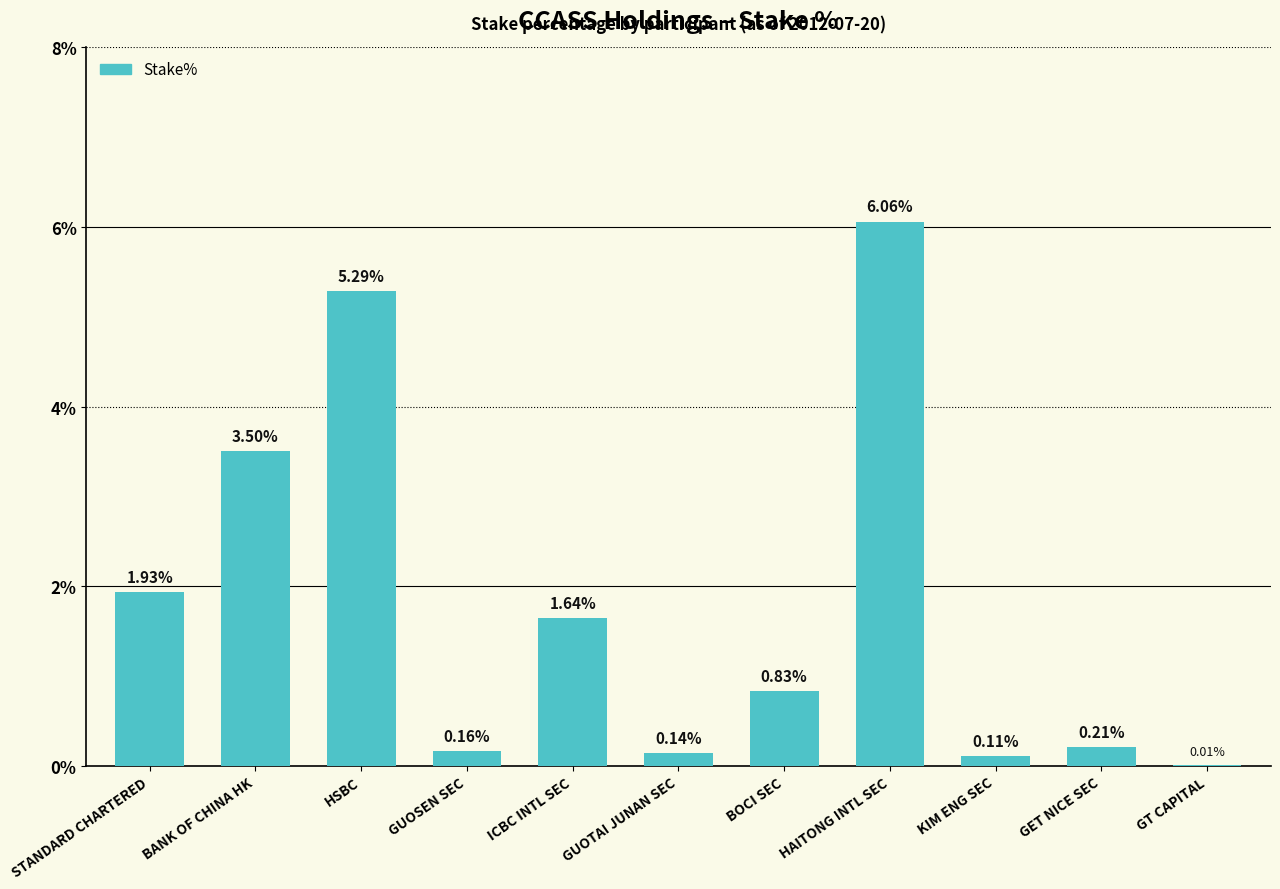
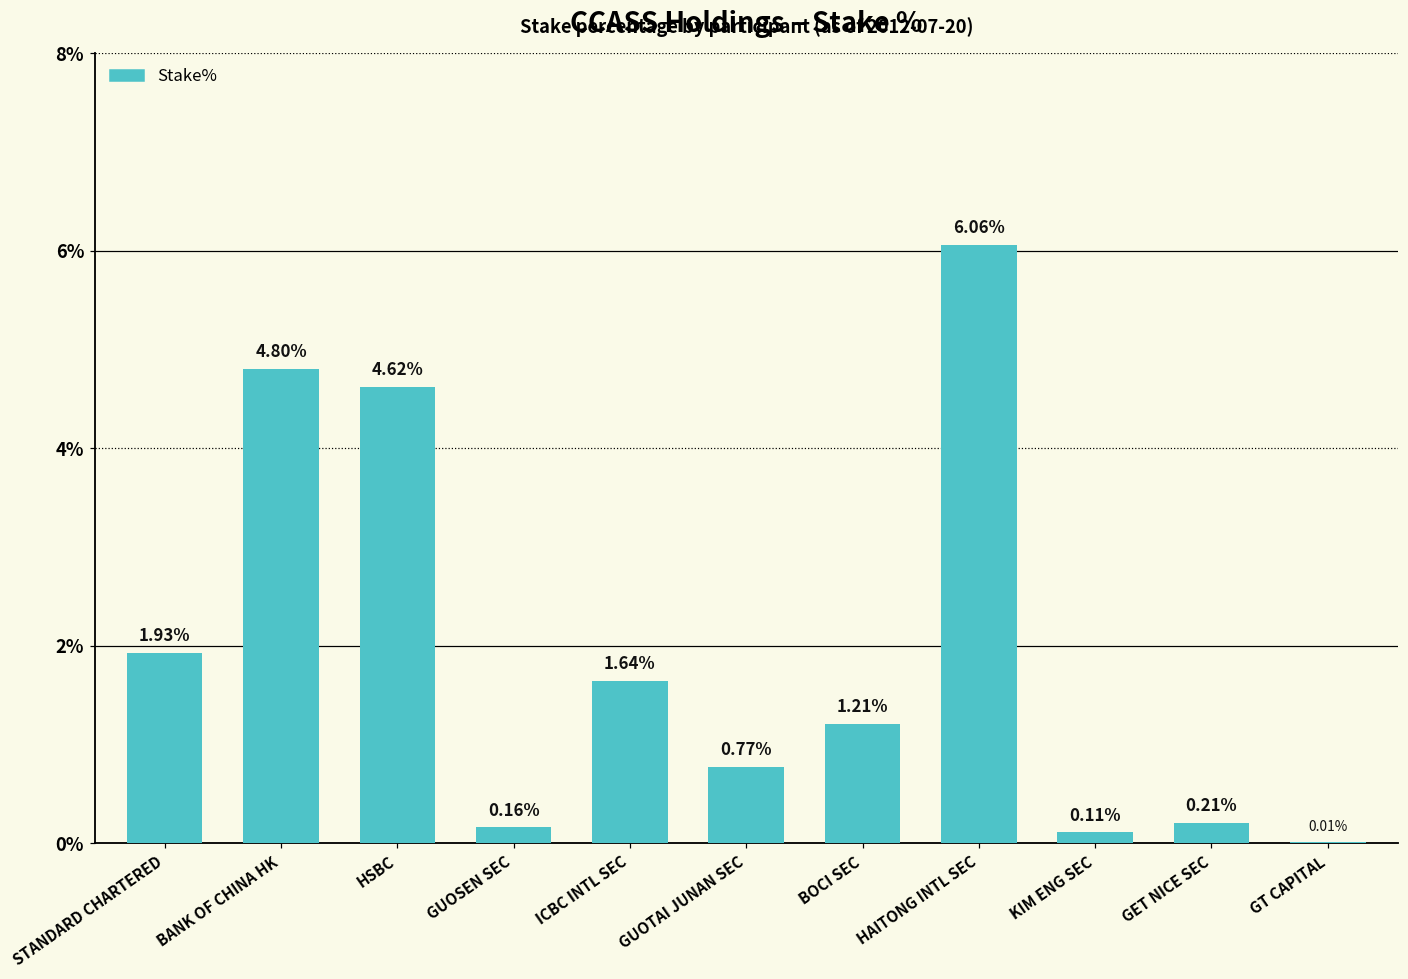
  {
    "STANDARD CHARTERED": "1.93%",
-   "BANK OF CHINA HK": "3.50%",
-   "HSBC": "5.29%",
+   "BANK OF CHINA HK": "4.80%",
+   "HSBC": "4.62%",
    "GUOSEN SEC": "0.16%",
    "ICBC INTL SEC": "1.64%",
-   "GUOTAI JUNAN SEC": "0.14%",
-   "BOCI SEC": "0.83%",
+   "GUOTAI JUNAN SEC": "0.77%",
+   "BOCI SEC": "1.21%",
    "HAITONG INTL SEC": "6.06%",
    "KIM ENG SEC": "0.11%",
    "GET NICE SEC": "0.21%",
    "GT CAPITAL": "0.01%"
  }
